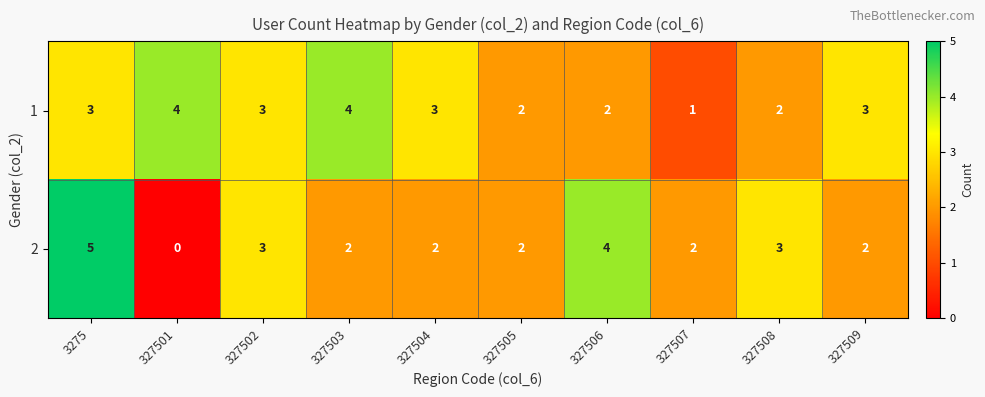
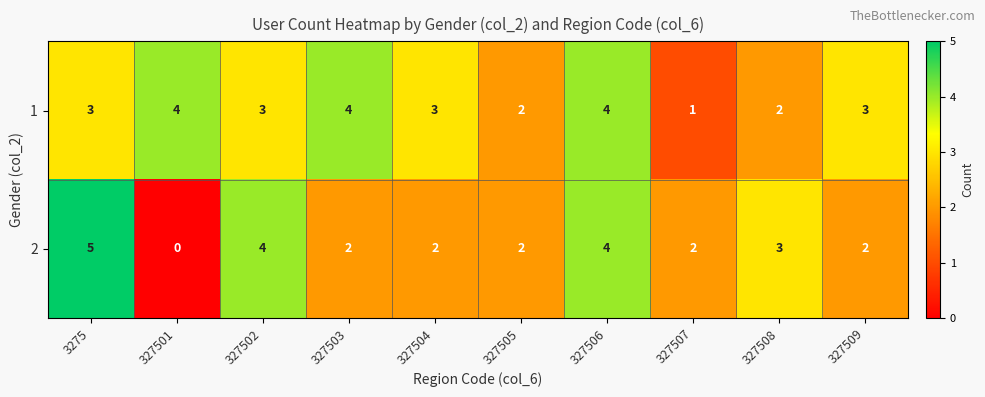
  {
    "1": {
      "3275": 3,
      "327501": 4,
      "327502": 3,
      "327503": 4,
      "327504": 3,
      "327505": 2,
-     "327506": 2,
+     "327506": 4,
      "327507": 1,
      "327508": 2,
      "327509": 3
    },
    "2": {
      "3275": 5,
      "327501": 0,
-     "327502": 3,
+     "327502": 4,
      "327503": 2,
      "327504": 2,
      "327505": 2,
      "327506": 4,
      "327507": 2,
      "327508": 3,
      "327509": 2
    }
  }
